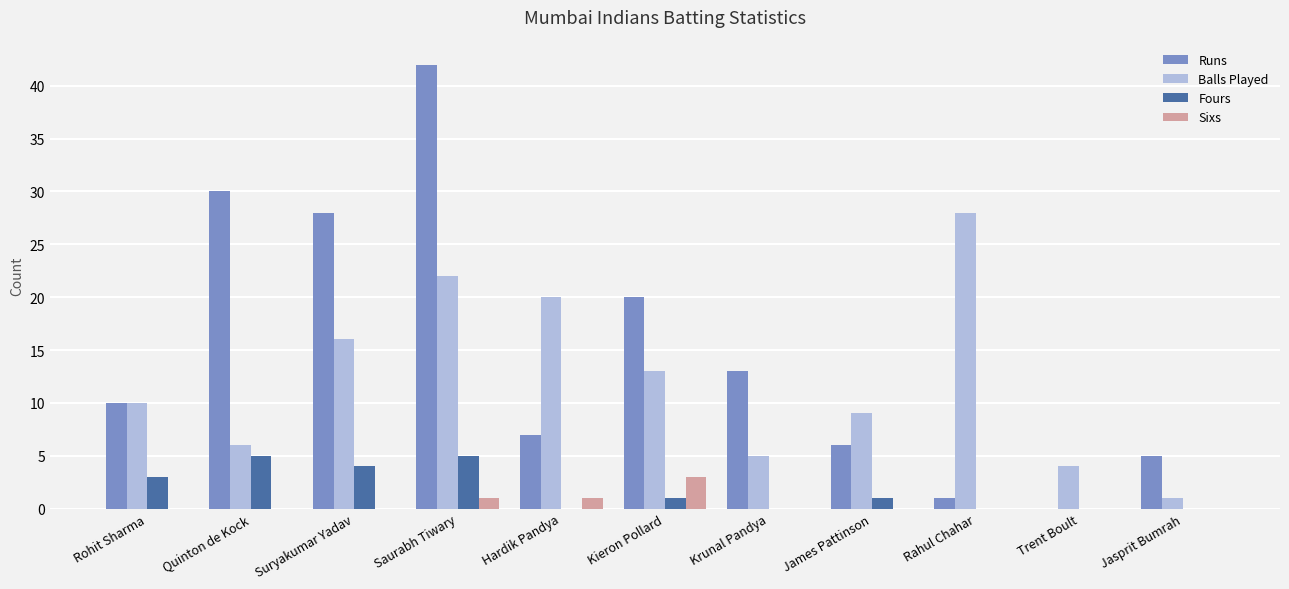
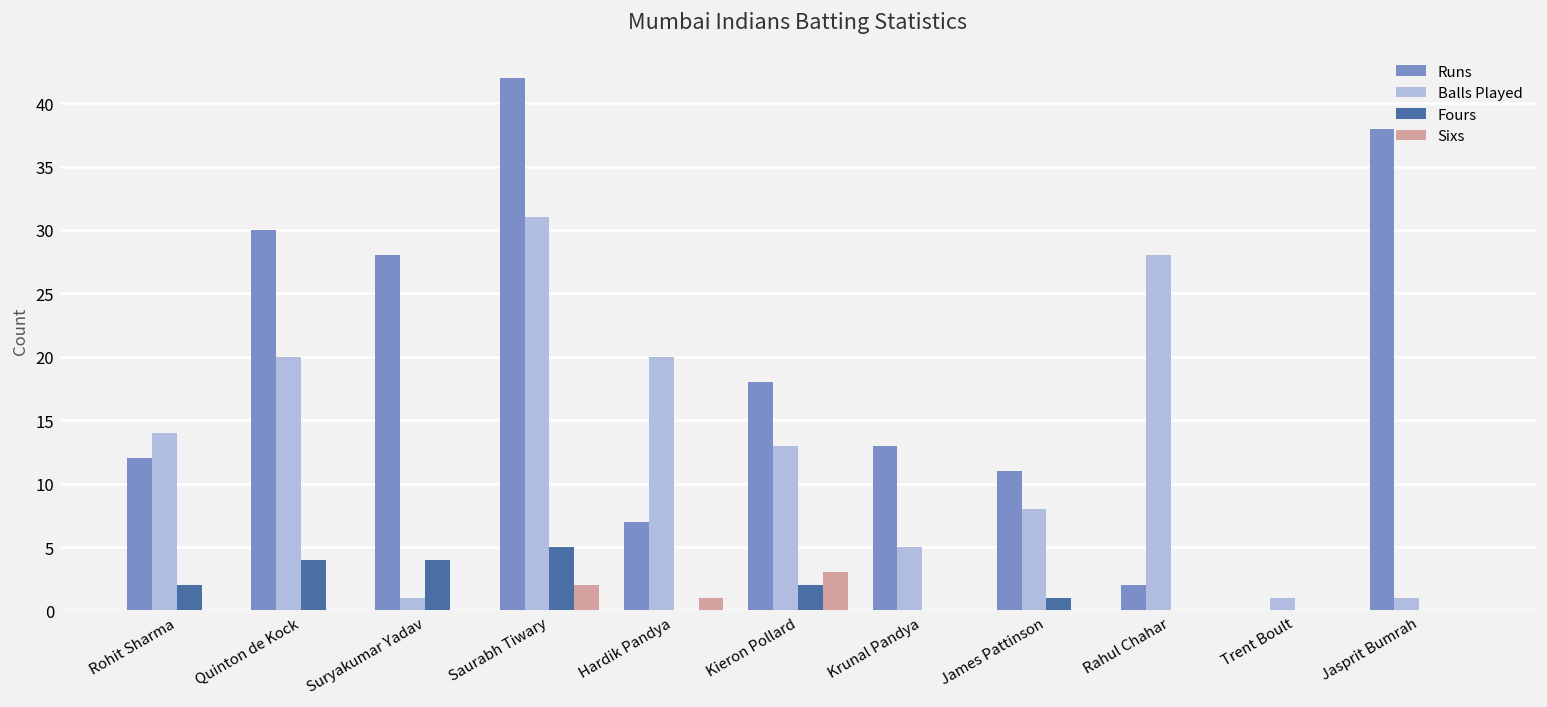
  {
    "Runs": {
-     "Rohit Sharma": 10,
+     "Rohit Sharma": 12,
      "Quinton de Kock": 30,
      "Suryakumar Yadav": 28,
      "Saurabh Tiwary": 42,
      "Hardik Pandya": 7,
-     "Kieron Pollard": 20,
+     "Kieron Pollard": 18,
      "Krunal Pandya": 13,
-     "James Pattinson": 6,
-     "Rahul Chahar": 1,
+     "James Pattinson": 11,
+     "Rahul Chahar": 2,
      "Trent Boult": 0,
-     "Jasprit Bumrah": 5
+     "Jasprit Bumrah": 38
    },
    "Balls Played": {
-     "Rohit Sharma": 10,
-     "Quinton de Kock": 6,
-     "Suryakumar Yadav": 16,
-     "Saurabh Tiwary": 22,
+     "Rohit Sharma": 14,
+     "Quinton de Kock": 20,
+     "Suryakumar Yadav": 1,
+     "Saurabh Tiwary": 31,
      "Hardik Pandya": 20,
      "Kieron Pollard": 13,
      "Krunal Pandya": 5,
-     "James Pattinson": 9,
+     "James Pattinson": 8,
      "Rahul Chahar": 28,
-     "Trent Boult": 4,
+     "Trent Boult": 1,
      "Jasprit Bumrah": 1
    },
    "Fours": {
-     "Rohit Sharma": 3,
-     "Quinton de Kock": 5,
+     "Rohit Sharma": 2,
+     "Quinton de Kock": 4,
      "Suryakumar Yadav": 4,
      "Saurabh Tiwary": 5,
      "Hardik Pandya": 0,
-     "Kieron Pollard": 1,
+     "Kieron Pollard": 2,
      "Krunal Pandya": 0,
      "James Pattinson": 1,
      "Rahul Chahar": 0,
      "Trent Boult": 0,
      "Jasprit Bumrah": 0
    },
    "Sixs": {
      "Rohit Sharma": 0,
      "Quinton de Kock": 0,
      "Suryakumar Yadav": 0,
-     "Saurabh Tiwary": 1,
+     "Saurabh Tiwary": 2,
      "Hardik Pandya": 1,
      "Kieron Pollard": 3,
      "Krunal Pandya": 0,
      "James Pattinson": 0,
      "Rahul Chahar": 0,
      "Trent Boult": 0,
      "Jasprit Bumrah": 0
    }
  }
